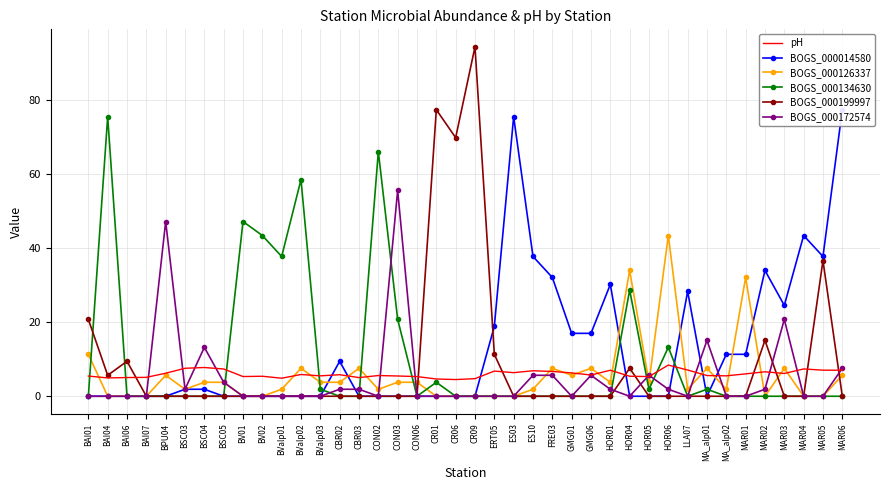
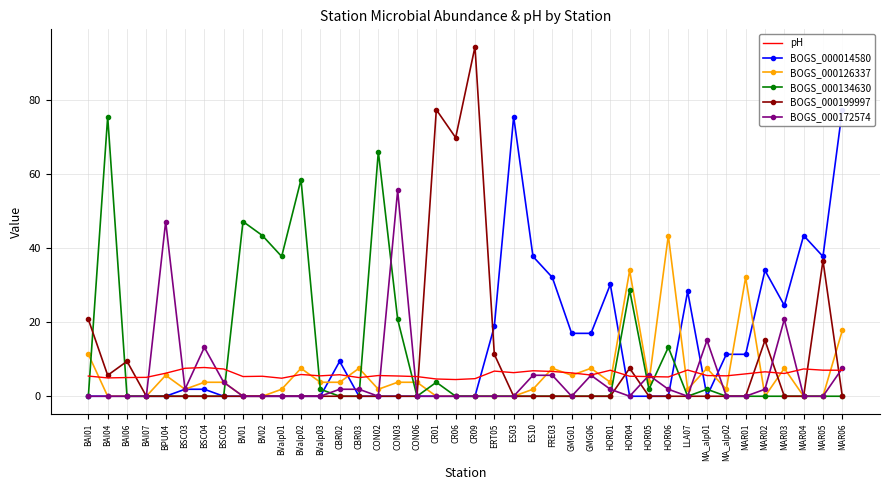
  {
    "pH": {
      "BAI01": 5,
      "BAI04": 5,
      "BAI06": 5,
      "BAI07": 5,
      "BSC03": 8,
      "BSC04": 8,
      "BSC05": 7,
      "BV01": 5,
      "BV02": 5,
      "BValp01": 5,
      "BValp02": 6,
      "BValp03": 6,
      "CBR02": 6,
      "CBR03": 5,
      "CON02": 6,
      "CON03": 5,
      "CON06": 5,
      "CR01": 5,
      "CR06": 5,
      "CR09": 5,
      "ERT05": 7,
      "ES03": 6,
      "ES10": 7,
      "FRE03": 7,
      "HOR01": 7,
      "HOR04": 5,
-     "HOR06": 8,
+     "HOR06": 5,
      "LLA07": 7,
      "MA_alp01": 6,
      "MA_alp02": 6,
      "MAR01": 6,
      "MAR02": 7,
      "MAR03": 6,
      "MAR04": 7,
      "MAR05": 7
    },
    "BOGS_000014580": {
      "BSC04": 2,
      "CBR02": 9,
      "ERT05": 19,
      "ES03": 75,
      "ES10": 38,
      "FRE03": 32,
      "GMG01": 17,
      "GMG06": 17,
      "HOR01": 30,
      "LLA07": 28,
      "MA_alp02": 11,
      "MAR01": 11,
      "MAR02": 34,
      "MAR03": 25,
      "MAR04": 43,
      "MAR05": 38
    },
    "BOGS_000126337": {
      "BAI01": 11,
      "BSC04": 4,
      "BValp01": 2,
      "BValp02": 8,
      "BValp03": 4,
      "CBR02": 4,
      "CBR03": 8,
      "CON02": 2,
      "CON03": 4,
      "CON06": 4,
      "ES10": 2,
      "FRE03": 8,
      "GMG06": 8,
      "HOR01": 4,
      "HOR04": 34,
      "HOR05": 4,
      "HOR06": 43,
      "LLA07": 2,
      "MA_alp01": 8,
      "MA_alp02": 2,
      "MAR01": 32,
      "MAR03": 8,
-     "MAR06": 6
+     "MAR06": 18
    },
    "BOGS_000134630": {
      "BAI04": 75,
      "BV01": 47,
      "BV02": 43,
      "BValp01": 38,
      "BValp02": 58,
      "BValp03": 2,
      "CON02": 66,
      "CON03": 21,
      "CR01": 4,
      "HOR04": 29,
      "HOR05": 2,
      "HOR06": 13,
      "MA_alp01": 2
    },
    "BOGS_000199997": {
      "BAI01": 21,
      "BAI04": 6,
      "BAI06": 9,
      "CR01": 77,
      "CR06": 70,
      "CR09": 94,
      "ERT05": 11,
      "HOR04": 8,
      "MAR02": 15,
      "MAR05": 37
    },
    "BOGS_000172574": {
      "BPU04": 47,
      "BSC04": 13,
      "CBR02": 2,
      "CBR03": 2,
      "CON03": 56,
      "ES10": 6,
      "FRE03": 6,
      "HOR01": 2,
      "HOR06": 2,
      "MA_alp01": 15,
      "MAR02": 2,
      "MAR03": 21
    }
  }
